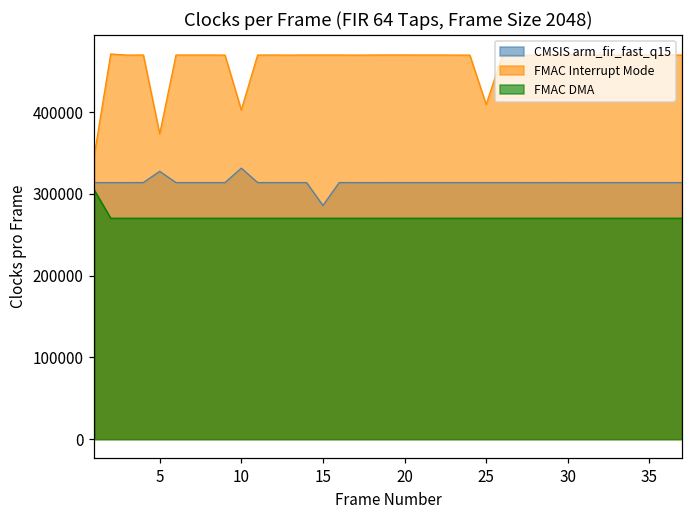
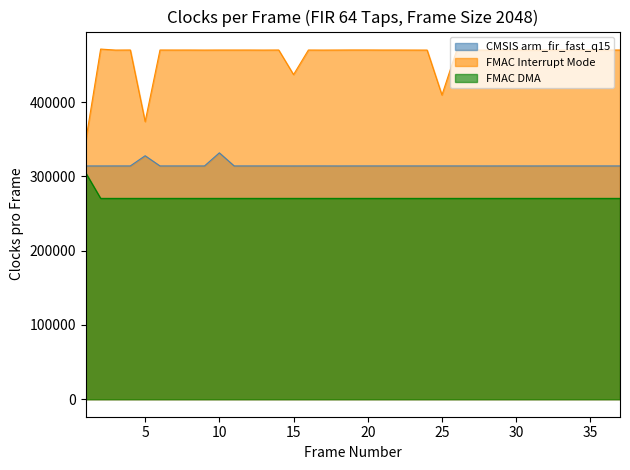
  {
    "CMSIS arm_fir_fast_q15": {
      "5": 330000,
      "10": 330000,
-     "15": 290000,
+     "15": 310000,
      "20": 310000,
      "25": 310000,
      "30": 310000,
      "35": 310000
    },
    "FMAC Interrupt Mode": {
      "5": 370000,
-     "10": 400000,
-     "15": 470000,
+     "10": 470000,
+     "15": 440000,
      "20": 470000,
      "25": 410000
    },
    "FMAC DMA": {
      "5": 270000,
      "10": 270000,
      "15": 270000,
      "20": 270000,
      "25": 270000,
      "30": 270000,
      "35": 270000
    }
  }
